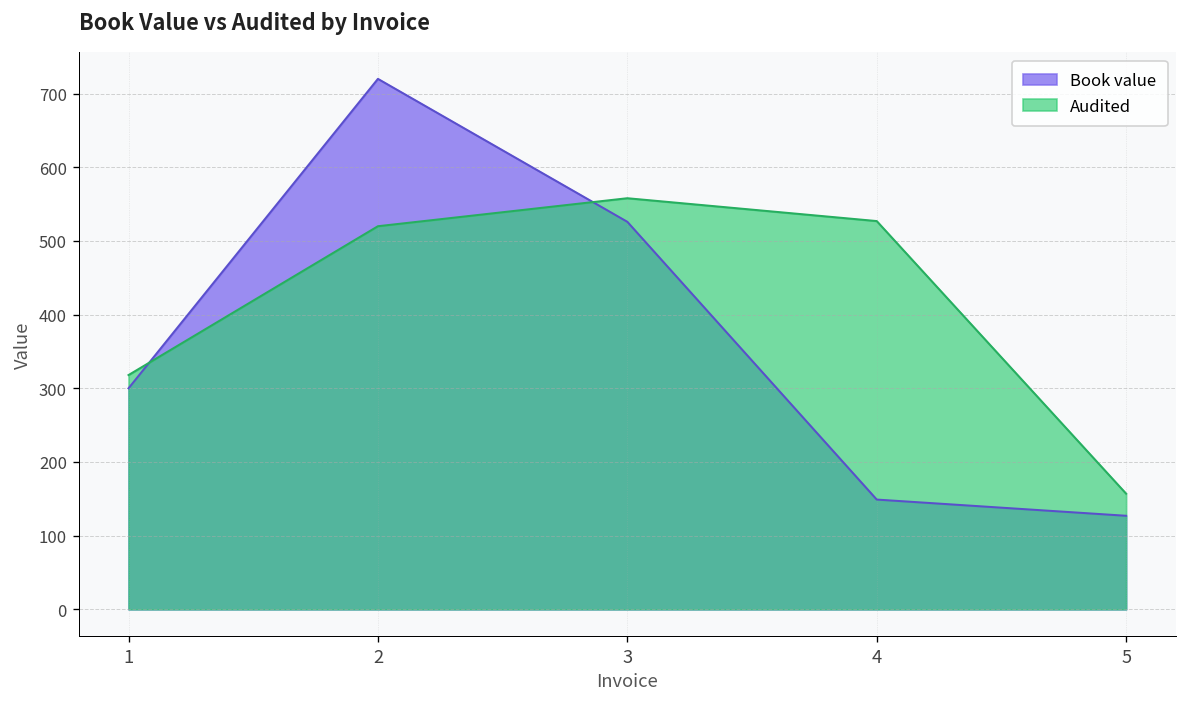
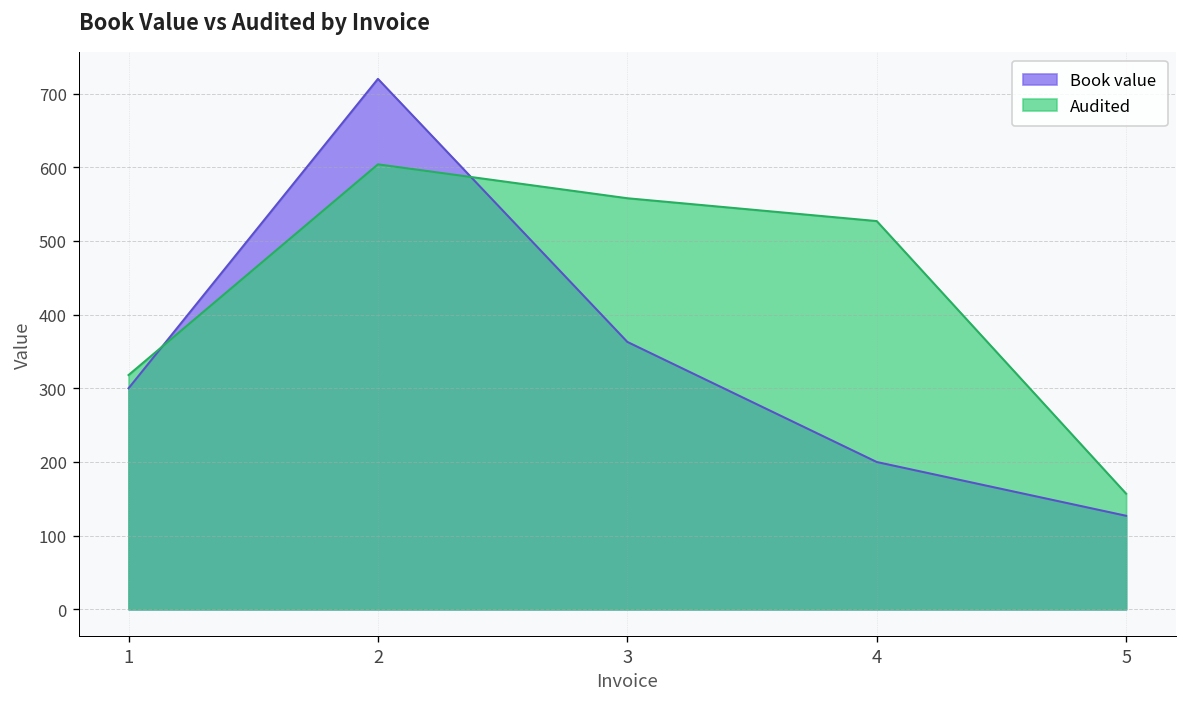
  {
    "Book value": {
      "1": 300,
      "2": 720,
-     "3": 530,
-     "4": 150,
+     "3": 360,
+     "4": 200,
      "5": 130
    },
    "Audited": {
      "1": 320,
-     "2": 520,
+     "2": 600,
      "3": 560,
      "4": 530,
      "5": 160
    }
  }
